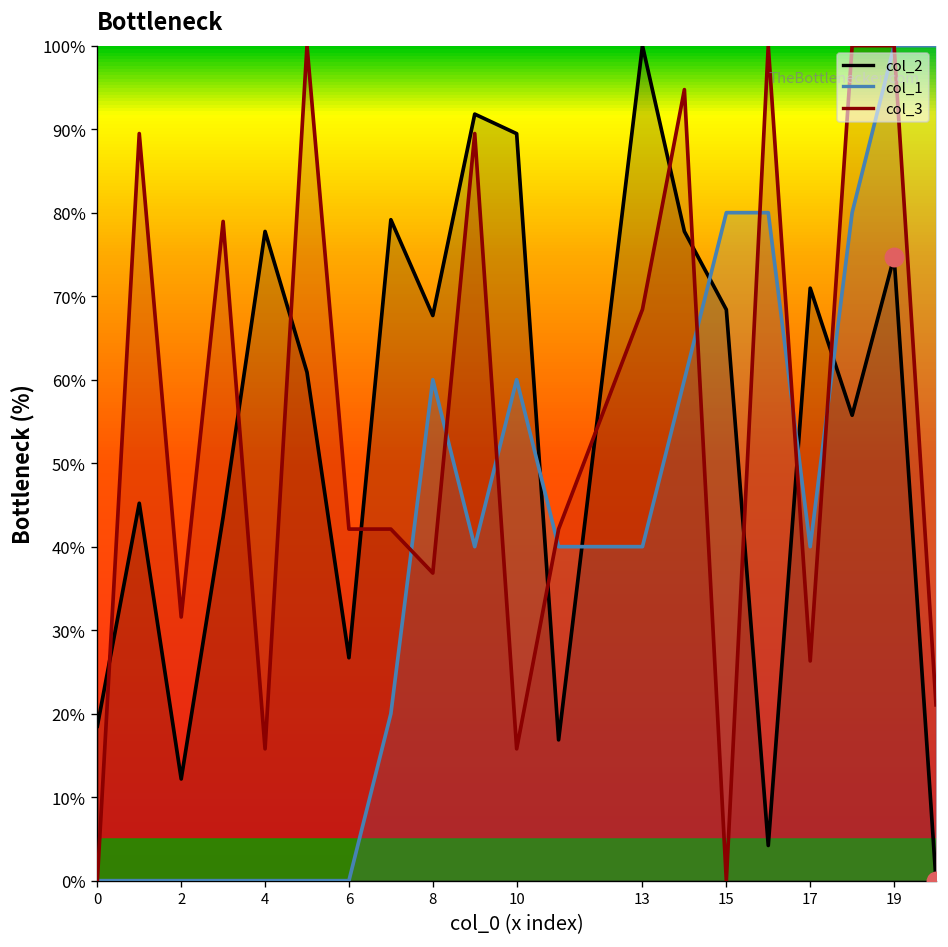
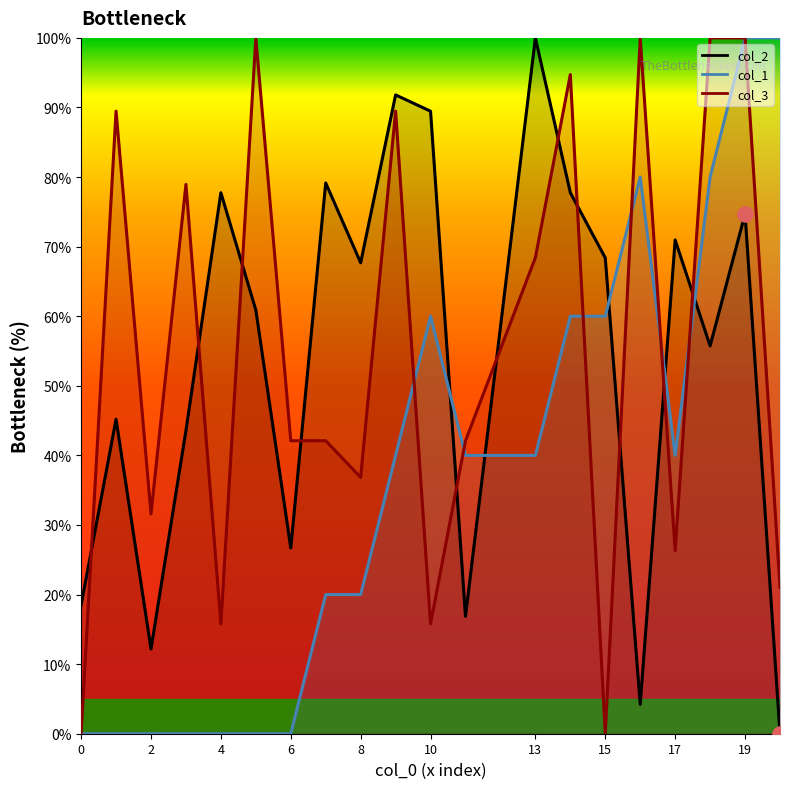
  {
    "col_1": {
-     "8": "60%",
+     "8": "20%",
      "10": "60%",
      "13": "40%",
-     "15": "80%",
+     "15": "60%",
      "17": "40%"
    }
  }
